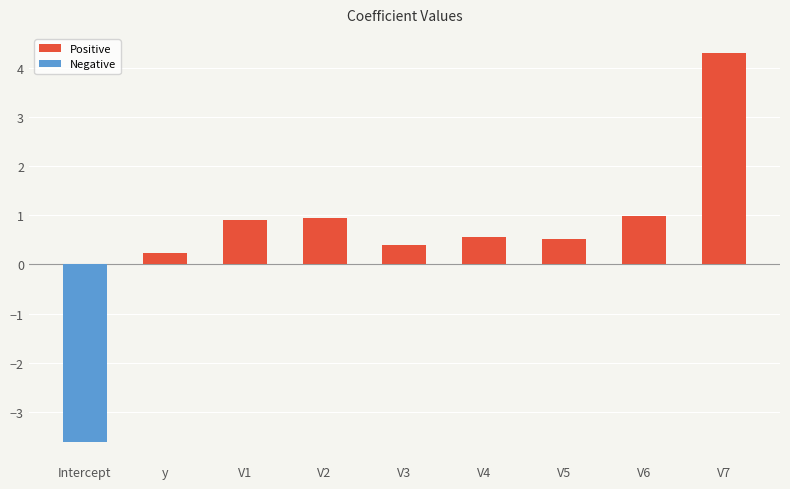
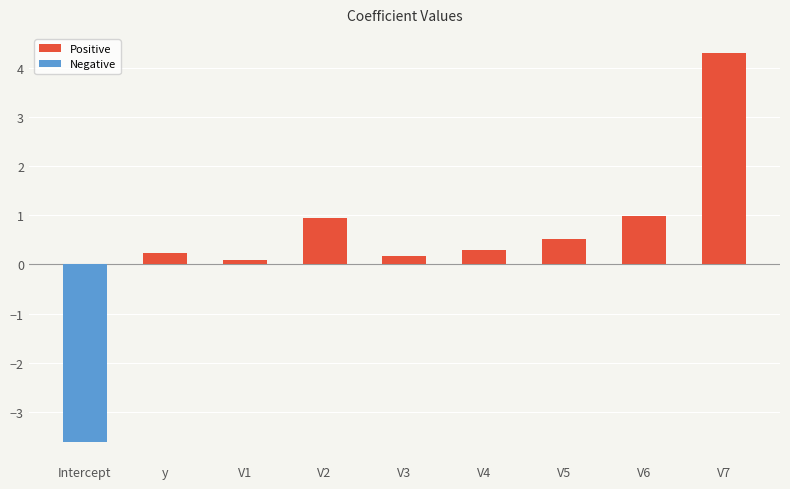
  {
    "Intercept": -3.6,
    "y": 0.2,
-   "V1": 0.9,
+   "V1": 0.1,
    "V2": 0.9,
-   "V3": 0.4,
-   "V4": 0.6,
+   "V3": 0.2,
+   "V4": 0.3,
    "V5": 0.5,
    "V6": 1.0,
    "V7": 4.3
  }
